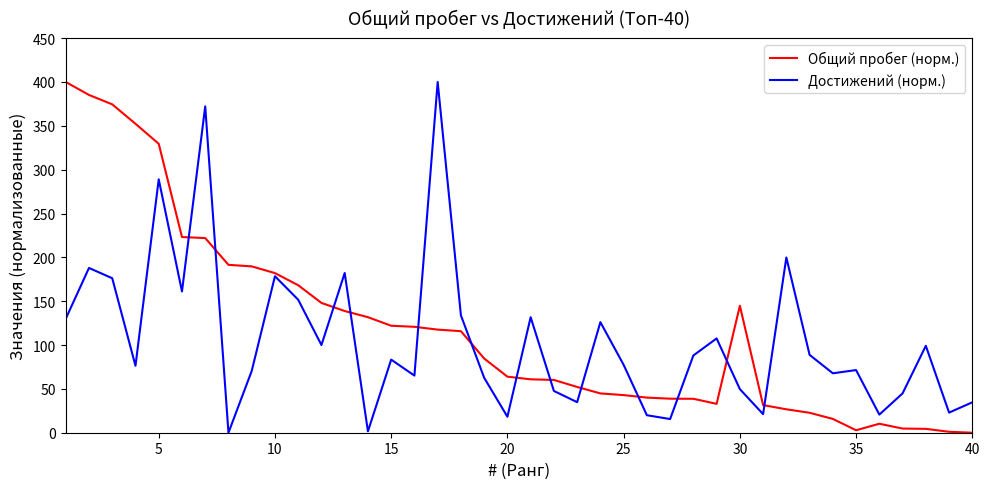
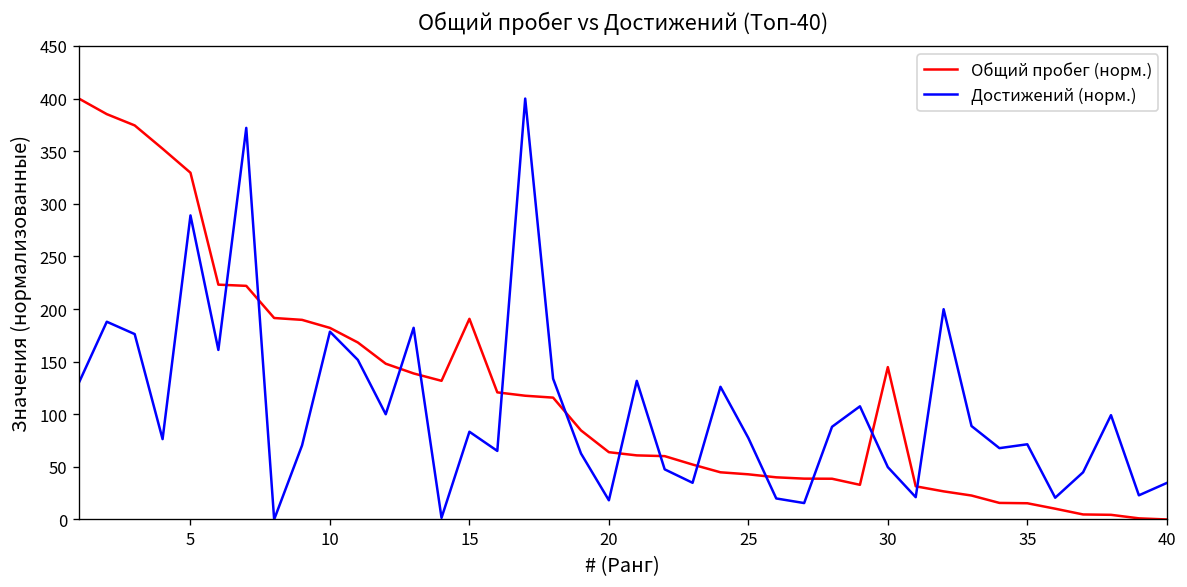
  {
    "Общий пробег (норм.)": {
      "5": 330,
      "10": 180,
-     "15": 120,
+     "15": 190,
      "20": 60,
      "25": 40,
      "30": 140,
-     "35": 0,
+     "35": 20,
      "40": 0
    },
    "Достижений (норм.)": {
      "5": 290,
      "10": 180,
      "15": 80,
      "20": 20,
      "25": 80,
      "30": 50,
      "35": 70,
      "40": 30
    }
  }
